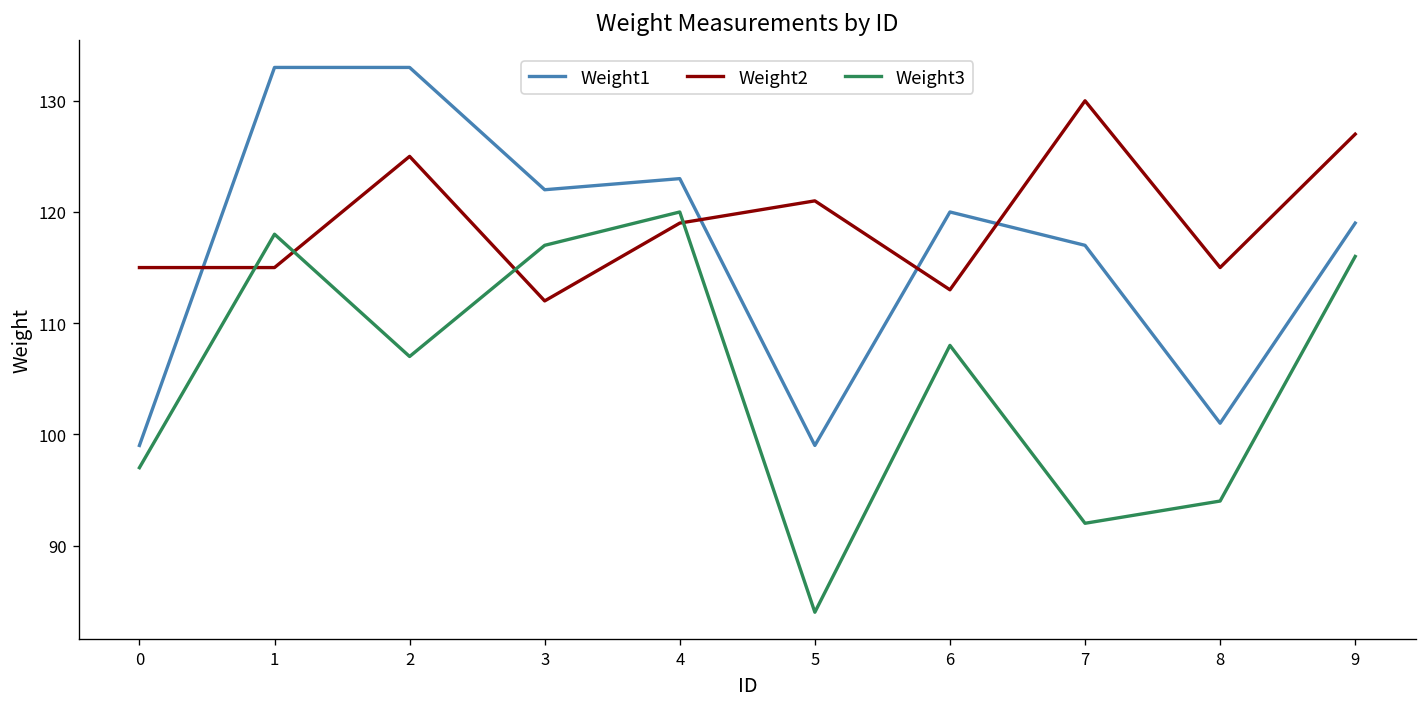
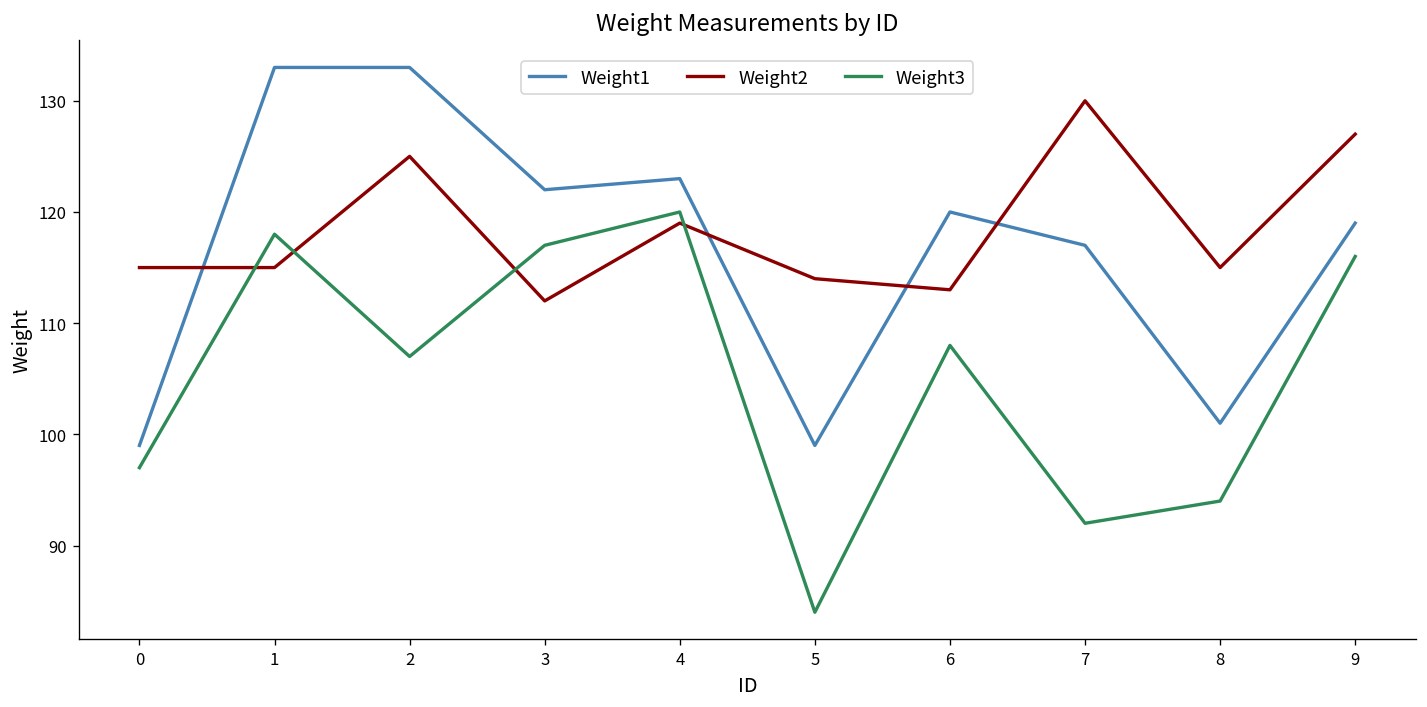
  {
    "Weight1": {
      "0": 99,
      "1": 133,
      "2": 133,
      "3": 122,
      "4": 123,
      "5": 99,
      "6": 120,
      "7": 117,
      "8": 101,
      "9": 119
    },
    "Weight2": {
      "0": 115,
      "1": 115,
      "2": 125,
      "3": 112,
      "4": 119,
-     "5": 121,
+     "5": 114,
      "6": 113,
      "7": 130,
      "8": 115,
      "9": 127
    },
    "Weight3": {
      "0": 97,
      "1": 118,
      "2": 107,
      "3": 117,
      "4": 120,
      "5": 84,
      "6": 108,
      "7": 92,
      "8": 94,
      "9": 116
    }
  }
